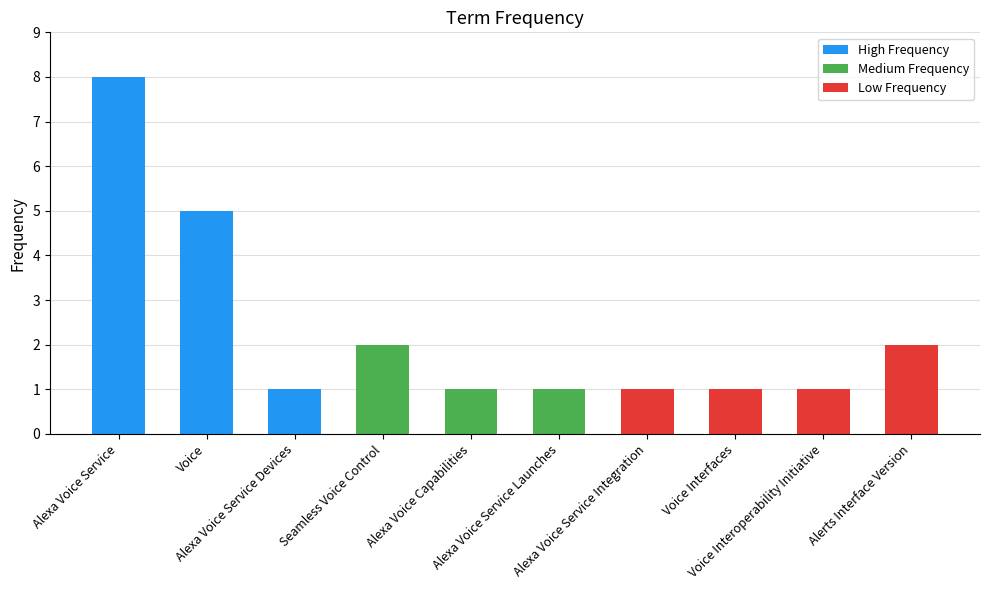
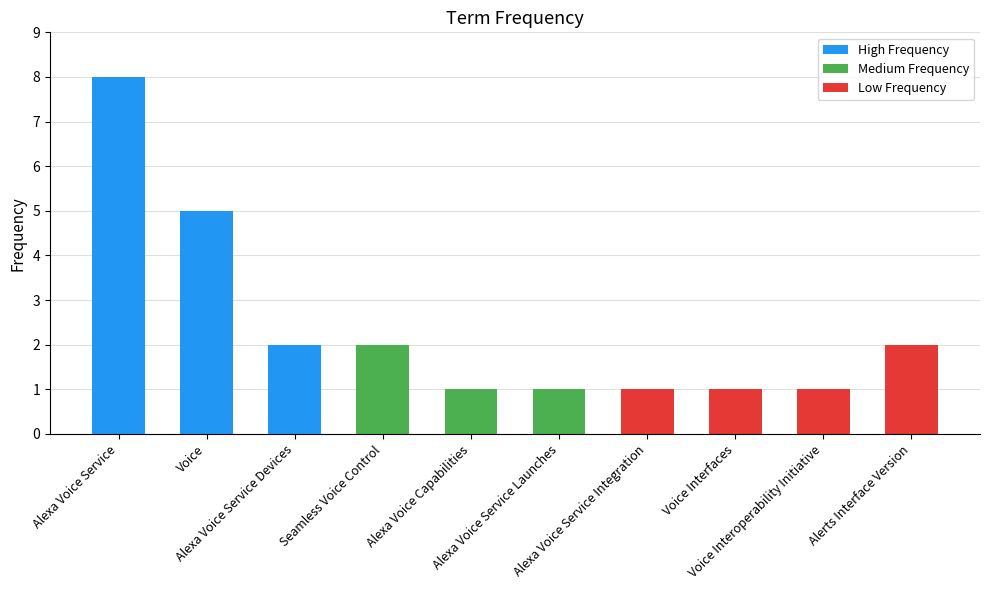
  {
    "Alexa Voice Service": 8,
    "Voice": 5,
-   "Alexa Voice Service Devices": 1,
+   "Alexa Voice Service Devices": 2,
    "Seamless Voice Control": 2,
    "Alexa Voice Capabilities": 1,
    "Alexa Voice Service Launches": 1,
    "Alexa Voice Service Integration": 1,
    "Voice Interfaces": 1,
    "Voice Interoperability Initiative": 1,
    "Alerts Interface Version": 2
  }
